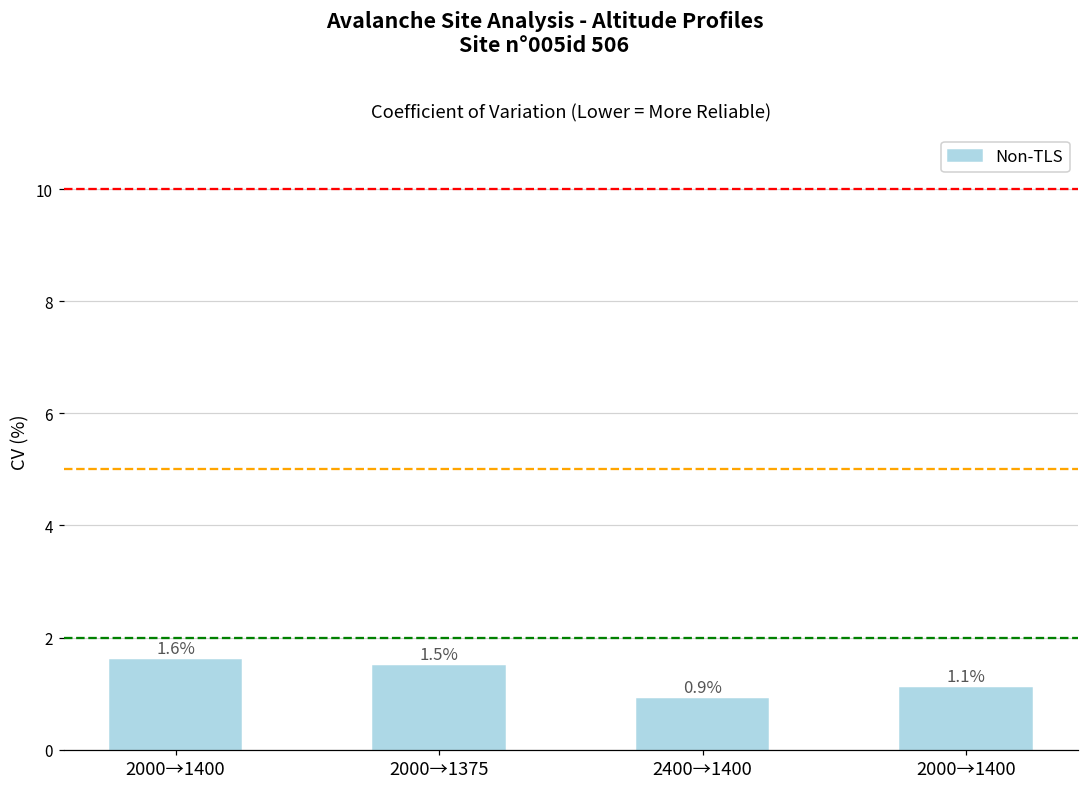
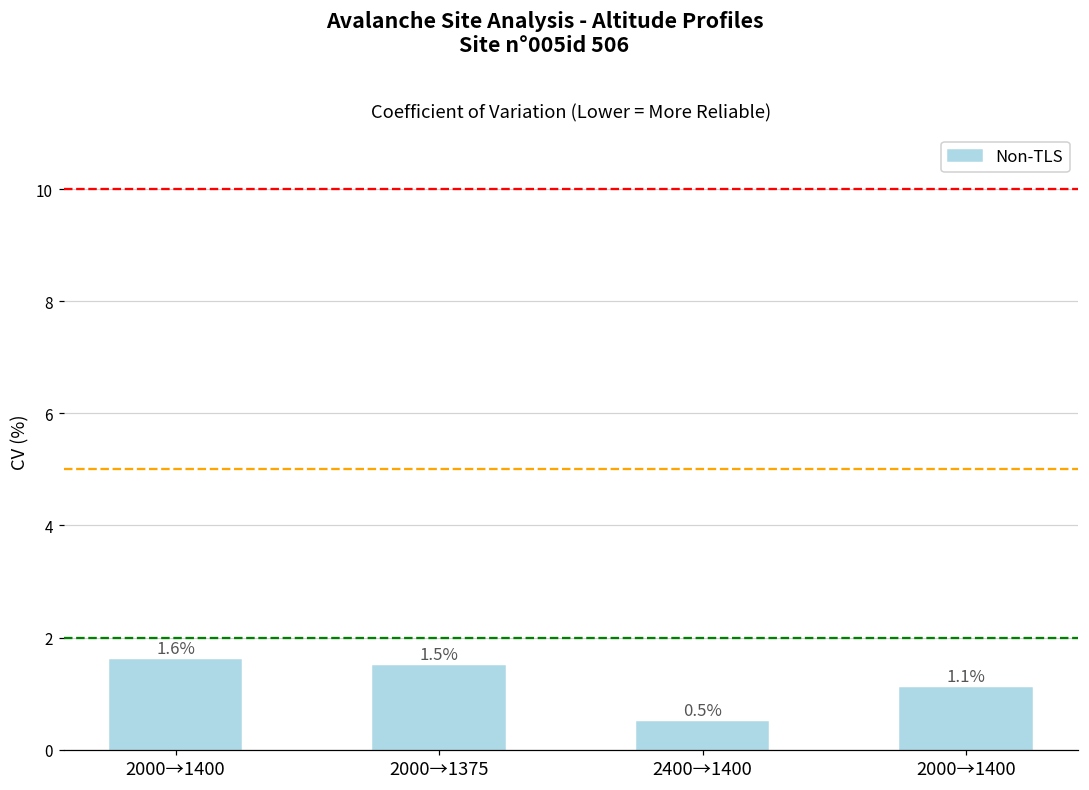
  {
    "2000→1375": "1.5%",
-   "2400→1400": "0.9%"
+   "2400→1400": "0.5%"
  }
